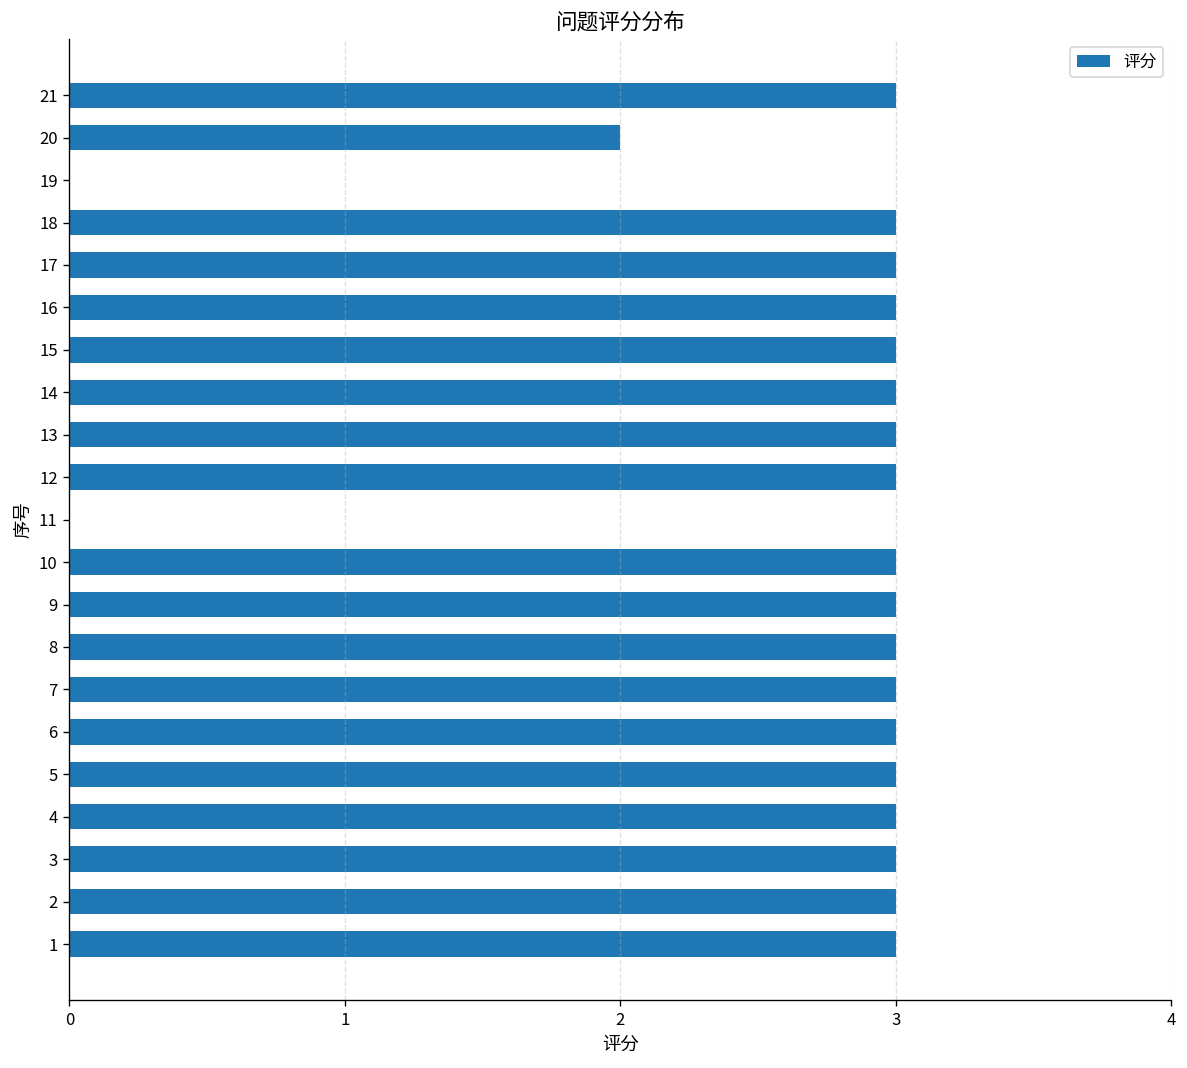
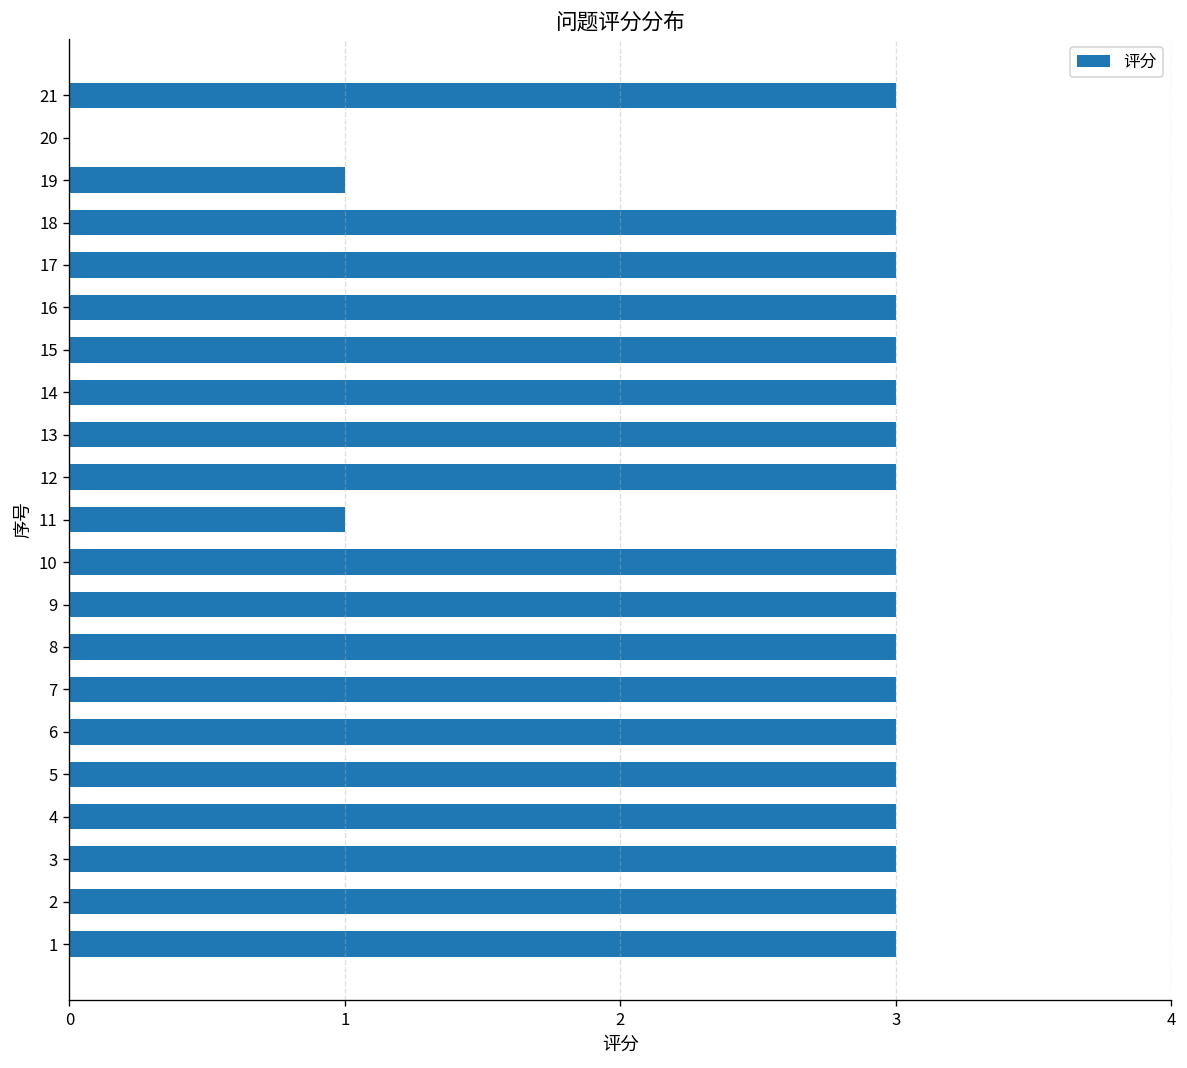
  {
    "21": 3,
-   "20": 2,
-   "19": 0,
+   "20": 0,
+   "19": 1,
    "18": 3,
    "17": 3,
    "16": 3,
    "15": 3,
    "14": 3,
    "13": 3,
    "12": 3,
-   "11": 0,
+   "11": 1,
    "10": 3,
    "9": 3,
    "8": 3,
    "7": 3,
    "6": 3,
    "5": 3,
    "4": 3,
    "3": 3,
    "2": 3,
    "1": 3
  }
